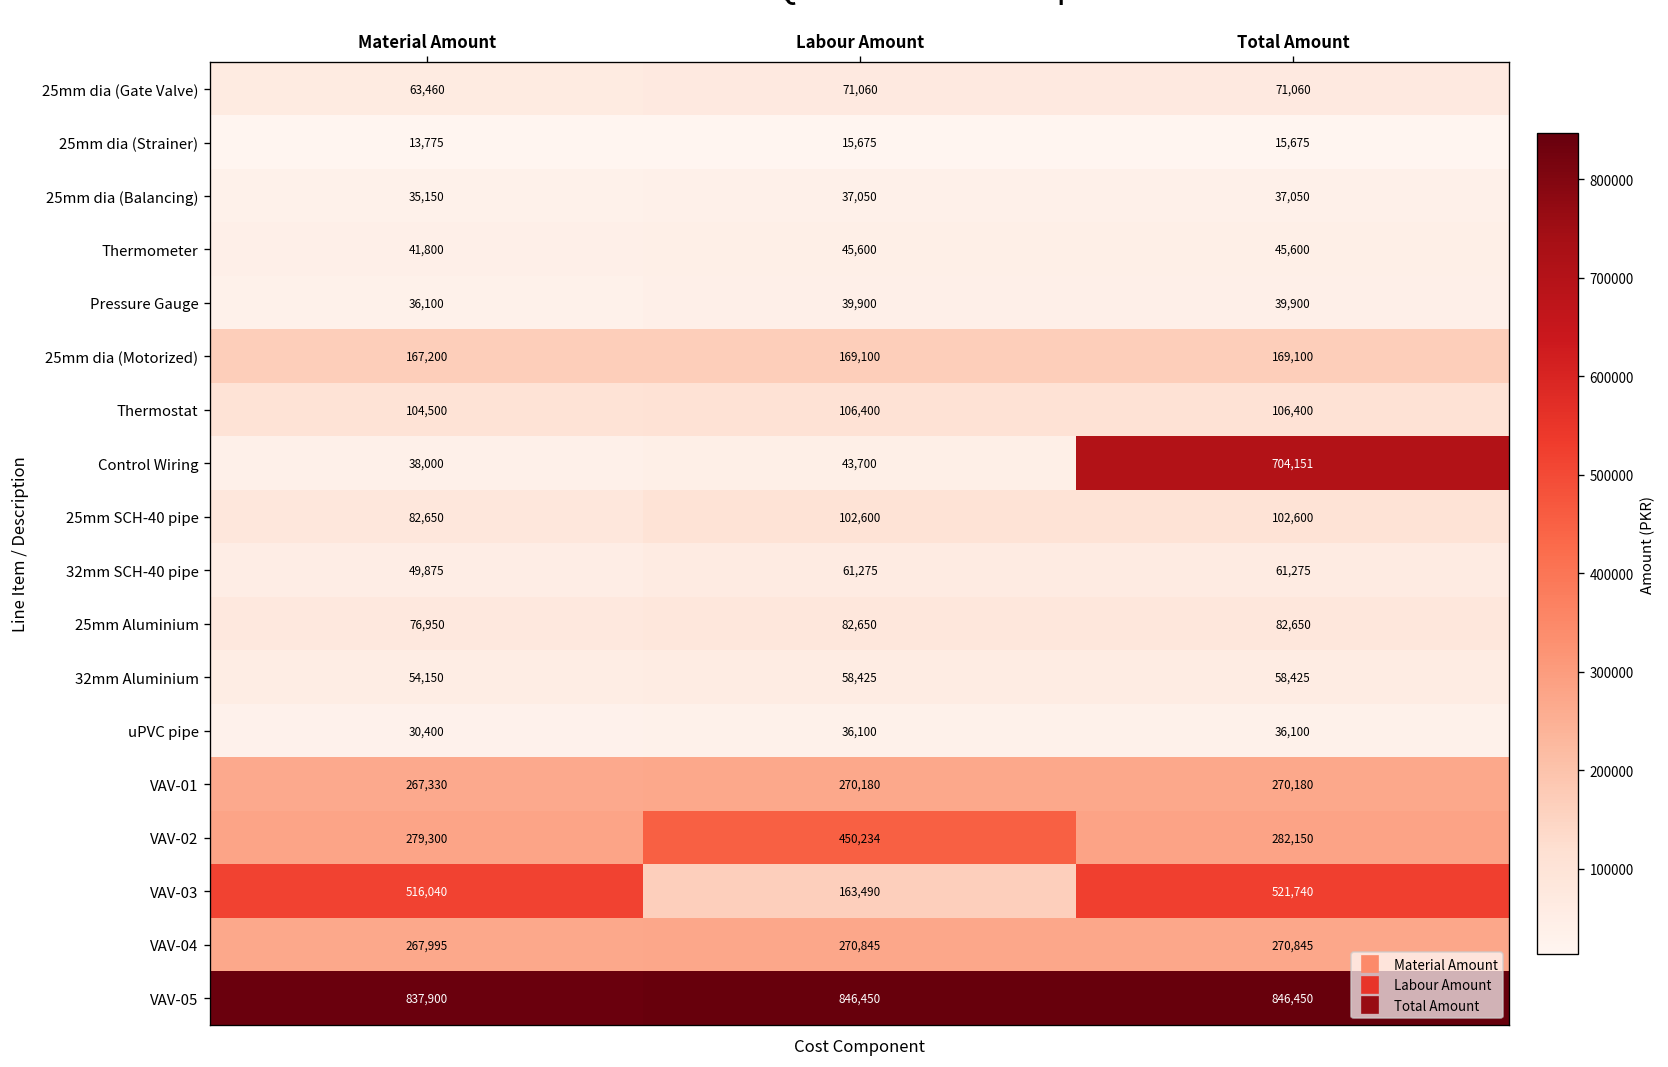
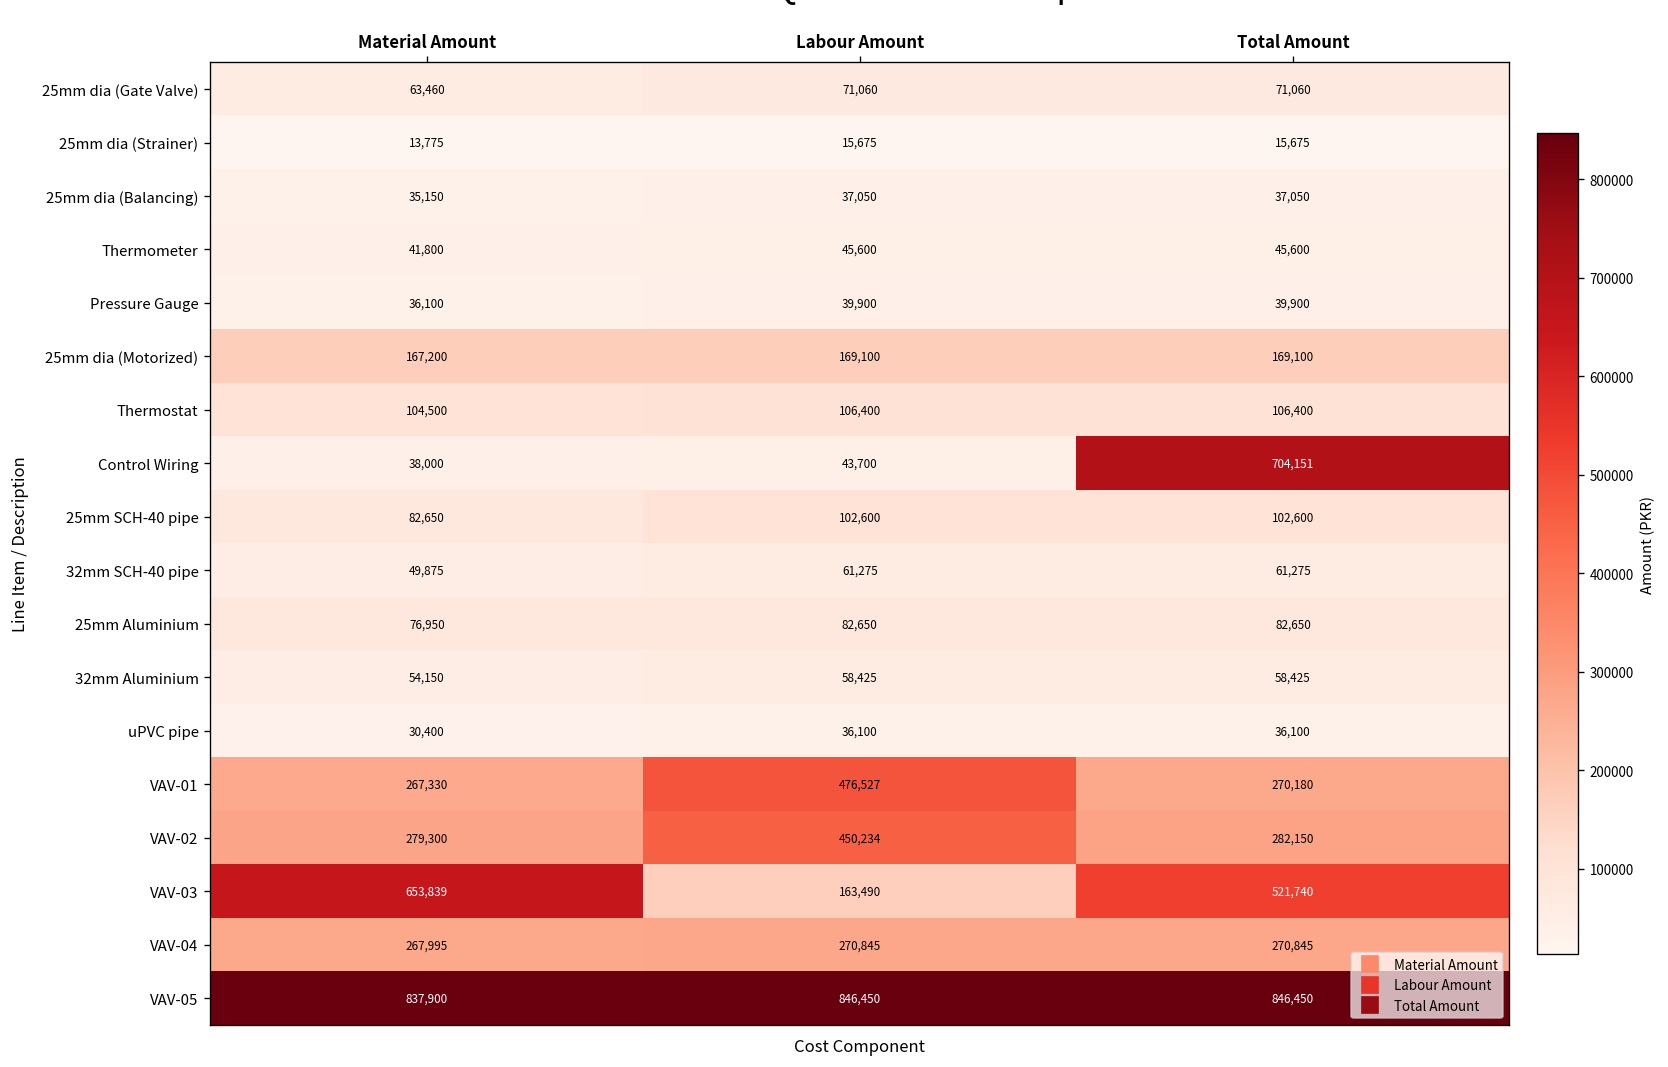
  {
    "25mm dia (Gate Valve)": {
      "Material Amount": "63,460",
      "Labour Amount": "71,060",
      "Total Amount": "71,060"
    },
    "25mm dia (Strainer)": {
      "Material Amount": "13,775",
      "Labour Amount": "15,675",
      "Total Amount": "15,675"
    },
    "25mm dia (Balancing)": {
      "Material Amount": "35,150",
      "Labour Amount": "37,050",
      "Total Amount": "37,050"
    },
    "Thermometer": {
      "Material Amount": "41,800",
      "Labour Amount": "45,600",
      "Total Amount": "45,600"
    },
    "Pressure Gauge": {
      "Material Amount": "36,100",
      "Labour Amount": "39,900",
      "Total Amount": "39,900"
    },
    "25mm dia (Motorized)": {
      "Material Amount": "167,200",
      "Labour Amount": "169,100",
      "Total Amount": "169,100"
    },
    "Thermostat": {
      "Material Amount": "104,500",
      "Labour Amount": "106,400",
      "Total Amount": "106,400"
    },
    "Control Wiring": {
      "Material Amount": "38,000",
      "Labour Amount": "43,700",
      "Total Amount": "704,151"
    },
    "25mm SCH-40 pipe": {
      "Material Amount": "82,650",
      "Labour Amount": "102,600",
      "Total Amount": "102,600"
    },
    "32mm SCH-40 pipe": {
      "Material Amount": "49,875",
      "Labour Amount": "61,275",
      "Total Amount": "61,275"
    },
    "25mm Aluminium": {
      "Material Amount": "76,950",
      "Labour Amount": "82,650",
      "Total Amount": "82,650"
    },
    "32mm Aluminium": {
      "Material Amount": "54,150",
      "Labour Amount": "58,425",
      "Total Amount": "58,425"
    },
    "uPVC pipe": {
      "Material Amount": "30,400",
      "Labour Amount": "36,100",
      "Total Amount": "36,100"
    },
    "VAV-01": {
      "Material Amount": "267,330",
-     "Labour Amount": "270,180",
+     "Labour Amount": "476,527",
      "Total Amount": "270,180"
    },
    "VAV-02": {
      "Material Amount": "279,300",
      "Labour Amount": "450,234",
      "Total Amount": "282,150"
    },
    "VAV-03": {
-     "Material Amount": "516,040",
+     "Material Amount": "653,839",
      "Labour Amount": "163,490",
      "Total Amount": "521,740"
    },
    "VAV-04": {
      "Material Amount": "267,995",
      "Labour Amount": "270,845",
      "Total Amount": "270,845"
    },
    "VAV-05": {
      "Material Amount": "837,900",
      "Labour Amount": "846,450",
      "Total Amount": "846,450"
    }
  }
